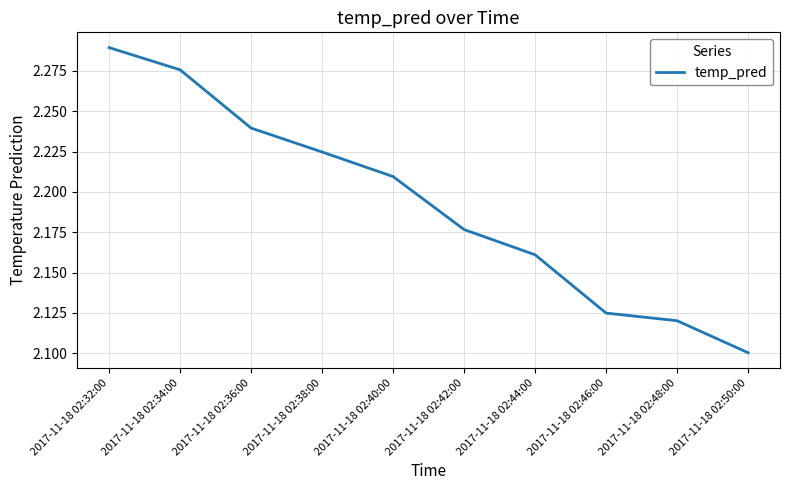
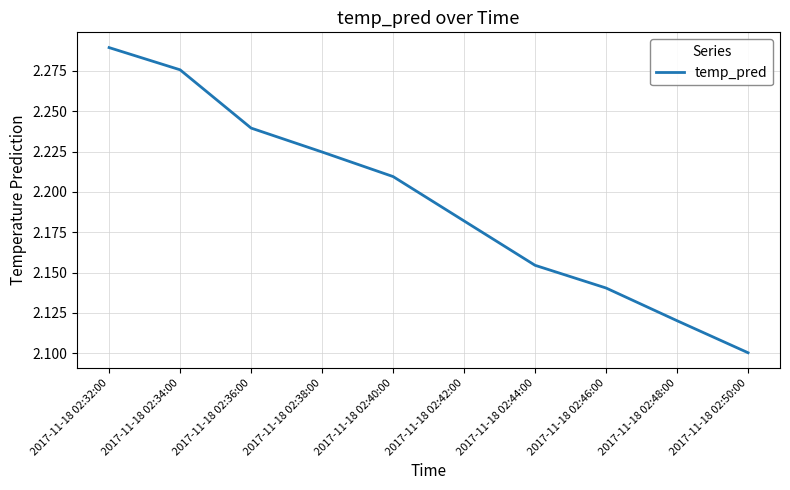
  {
    "2017-11-18 02:32:00": 2.289,
    "2017-11-18 02:34:00": 2.276,
    "2017-11-18 02:36:00": 2.240,
    "2017-11-18 02:38:00": 2.225,
    "2017-11-18 02:40:00": 2.209,
-   "2017-11-18 02:42:00": 2.177,
-   "2017-11-18 02:44:00": 2.161,
-   "2017-11-18 02:46:00": 2.125,
+   "2017-11-18 02:42:00": 2.182,
+   "2017-11-18 02:44:00": 2.154,
+   "2017-11-18 02:46:00": 2.140,
    "2017-11-18 02:48:00": 2.120,
    "2017-11-18 02:50:00": 2.100
  }
